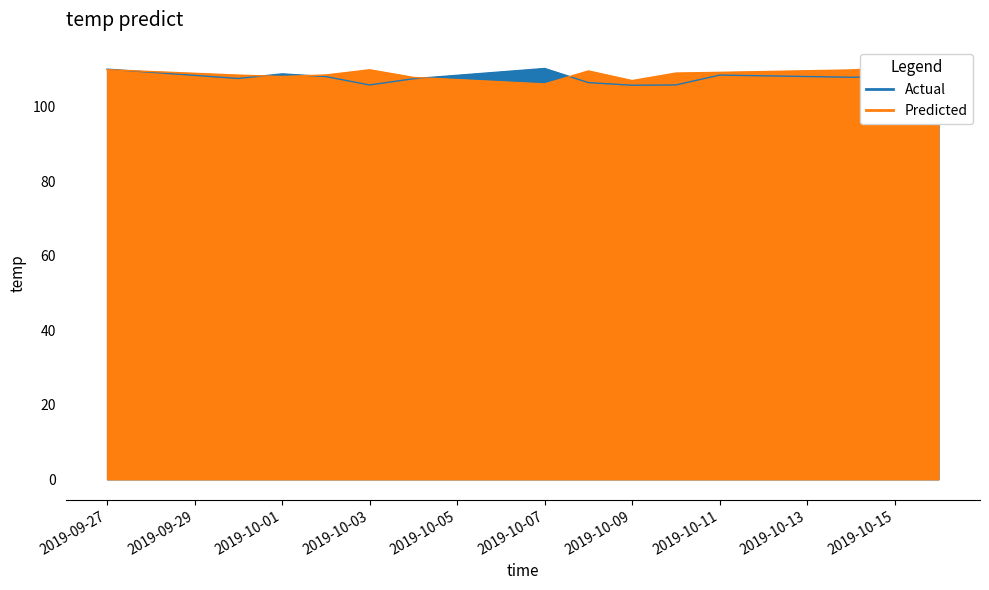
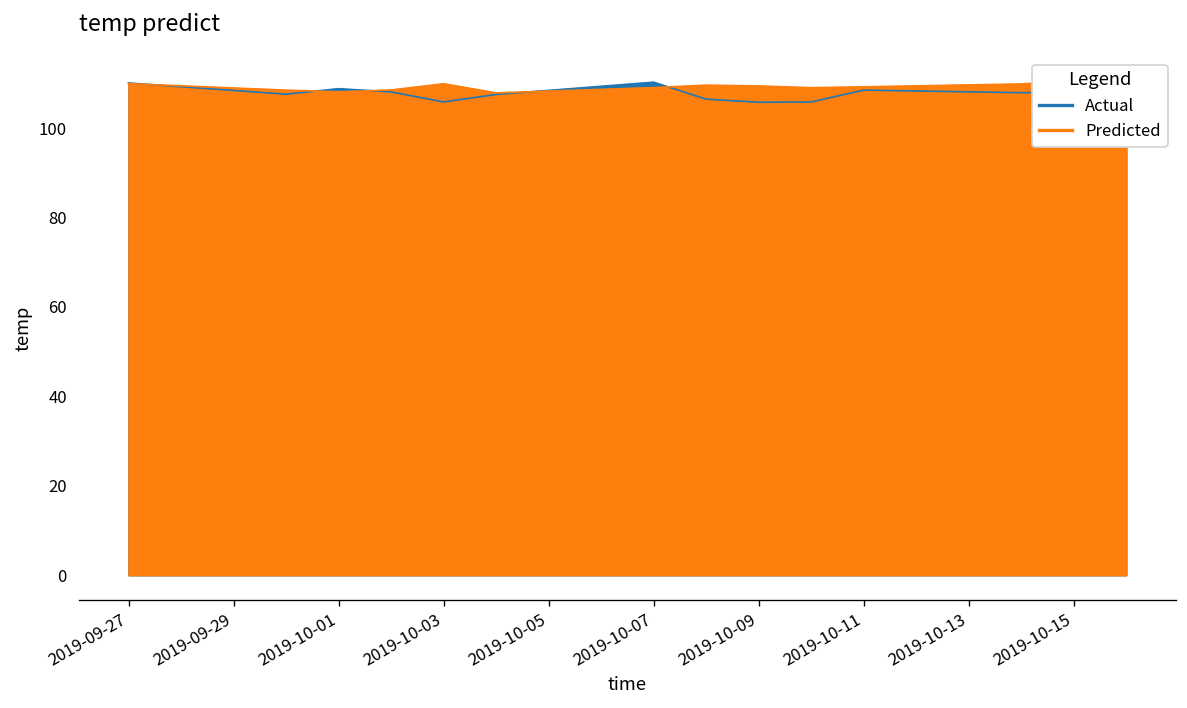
  {
    "Actual": {
      "2019-10-01": 109,
      "2019-10-03": 106,
      "2019-10-07": 110,
      "2019-10-09": 106,
      "2019-10-11": 109
    },
    "Predicted": {
      "2019-10-01": 108,
      "2019-10-03": 110,
-     "2019-10-07": 106,
-     "2019-10-09": 107,
+     "2019-10-07": 109,
+     "2019-10-09": 109,
      "2019-10-11": 109
    }
  }
